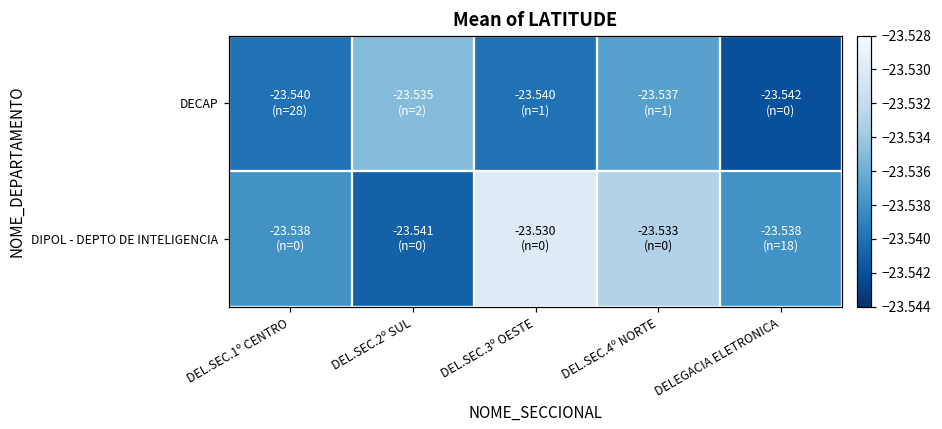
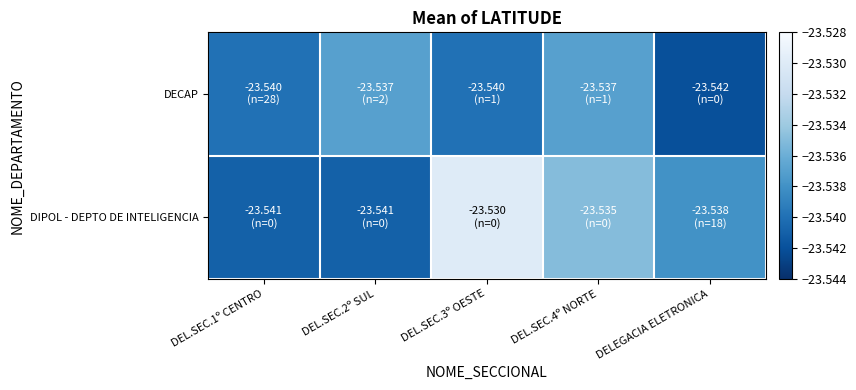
  {
    "DECAP": {
-     "DEL.SEC.2º SUL": -23.535
+     "DEL.SEC.2º SUL": -23.537
    },
    "DIPOL - DEPTO DE INTELIGENCIA": {
-     "DEL.SEC.1º CENTRO": -23.538,
-     "DEL.SEC.4º NORTE": -23.533
+     "DEL.SEC.1º CENTRO": -23.541,
+     "DEL.SEC.4º NORTE": -23.535
    }
  }
